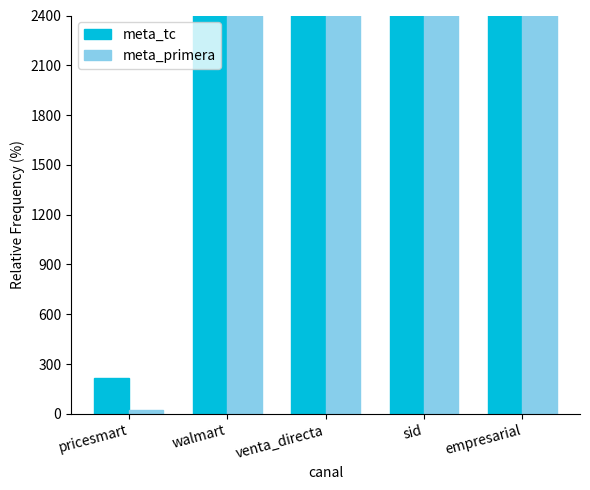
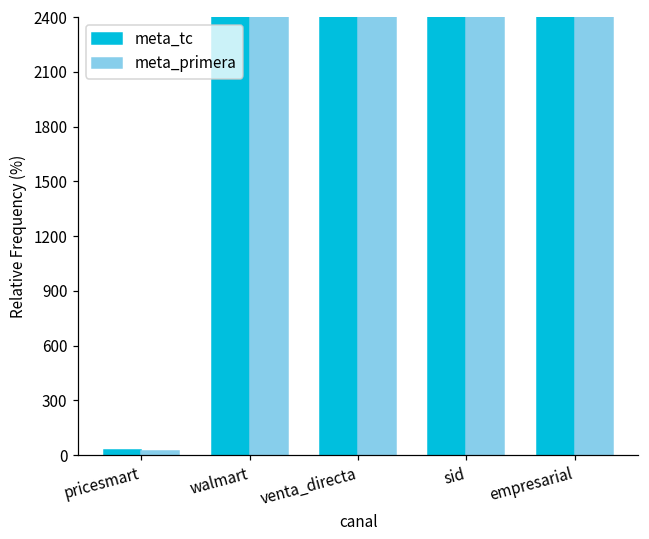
  {
    "meta_tc": {
-     "pricesmart": 220
+     "pricesmart": 30
    },
    "meta_primera": {
      "pricesmart": 20
    }
  }
